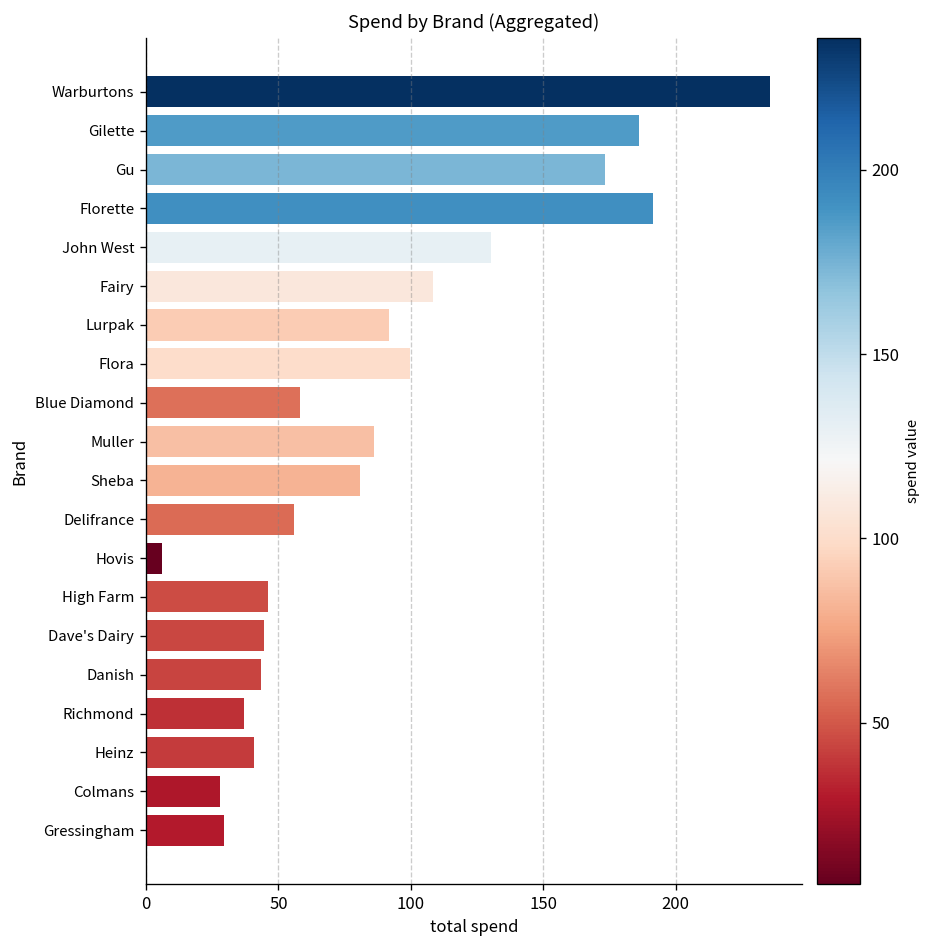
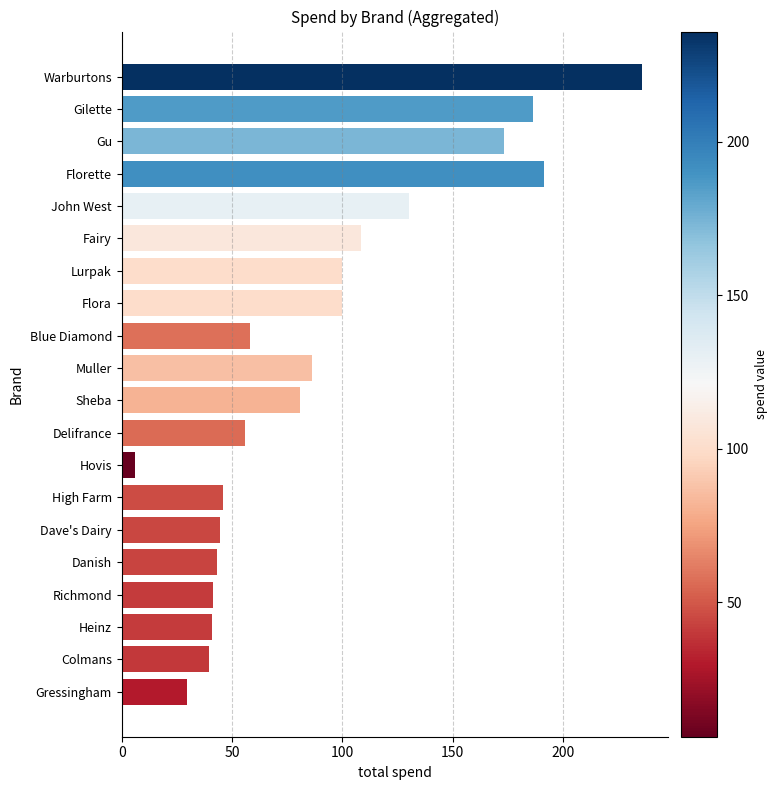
  {
    "Warburtons": 236,
    "Gilette": 186,
    "Gu": 173,
    "Florette": 192,
    "John West": 130,
    "Fairy": 108,
-   "Lurpak": 92,
+   "Lurpak": 100,
    "Flora": 100,
    "Blue Diamond": 58,
    "Muller": 86,
    "Sheba": 81,
    "Delifrance": 56,
    "Hovis": 6,
    "High Farm": 46,
    "Dave's Dairy": 45,
    "Danish": 43,
-   "Richmond": 37,
+   "Richmond": 41,
    "Heinz": 41,
-   "Colmans": 28,
+   "Colmans": 40,
    "Gressingham": 30
  }
